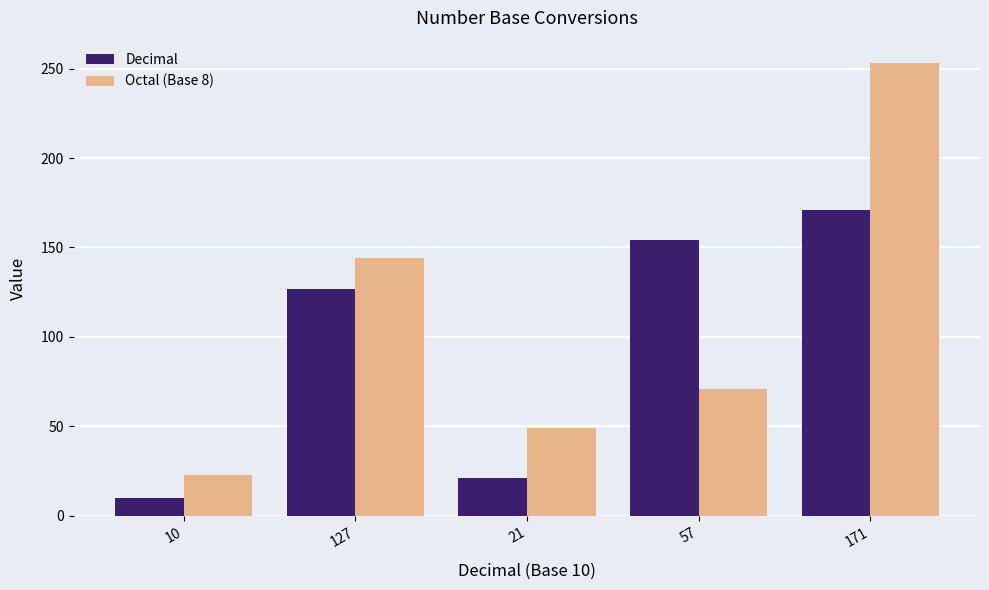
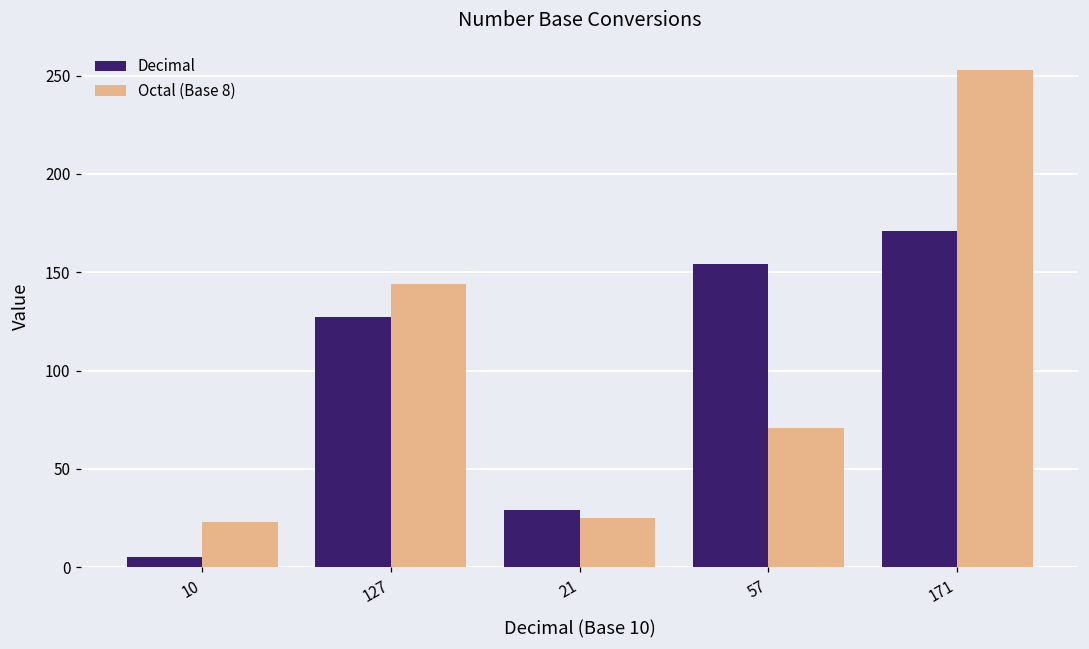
  {
    "Decimal": {
-     "10": 10,
+     "10": 5,
      "127": 127,
-     "21": 21,
+     "21": 29,
      "57": 154,
      "171": 171
    },
    "Octal (Base 8)": {
      "10": 23,
      "127": 144,
-     "21": 49,
+     "21": 25,
      "57": 71,
      "171": 253
    }
  }
